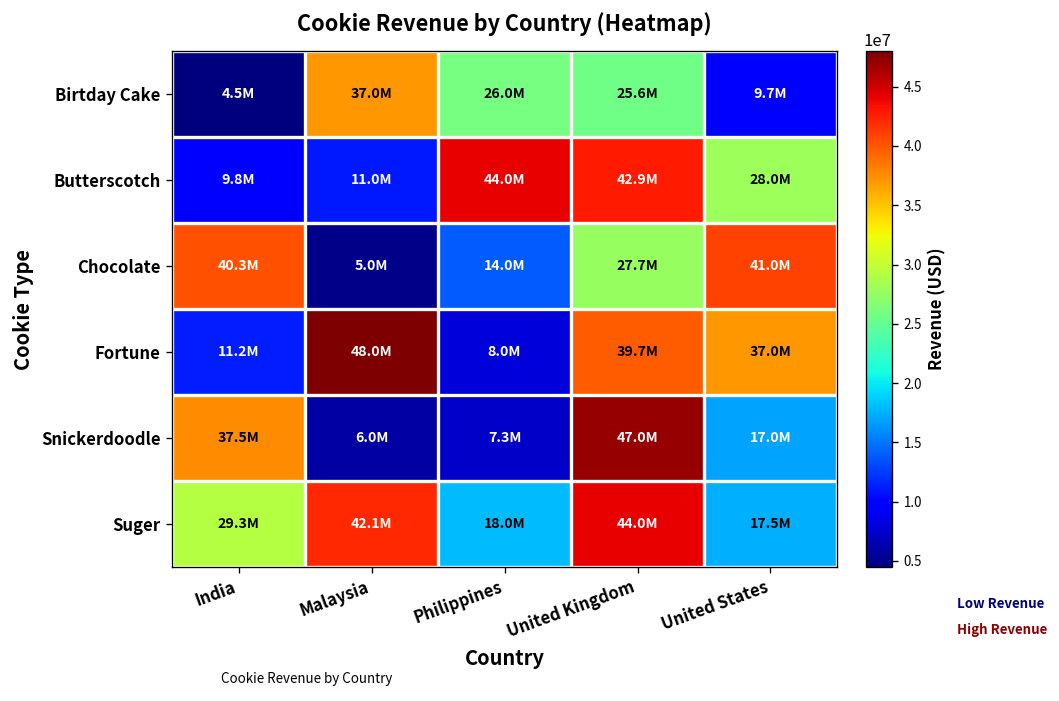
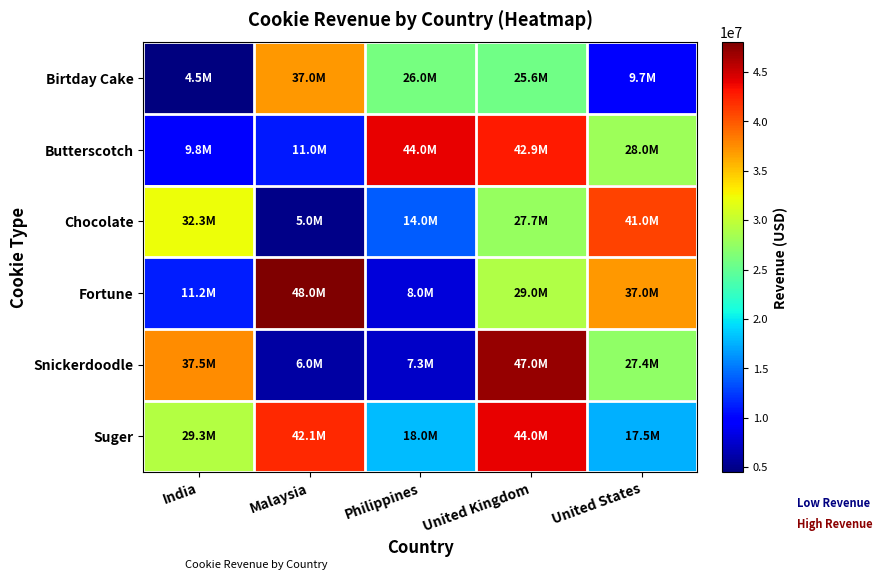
  {
    "Birtday Cake": {
      "India": "4.5M",
      "Malaysia": "37.0M",
      "Philippines": "26.0M",
      "United Kingdom": "25.6M",
      "United States": "9.7M"
    },
    "Butterscotch": {
      "India": "9.8M",
      "Malaysia": "11.0M",
      "Philippines": "44.0M",
      "United Kingdom": "42.9M",
      "United States": "28.0M"
    },
    "Chocolate": {
-     "India": "40.3M",
+     "India": "32.3M",
      "Malaysia": "5.0M",
      "Philippines": "14.0M",
      "United Kingdom": "27.7M",
      "United States": "41.0M"
    },
    "Fortune": {
      "India": "11.2M",
      "Malaysia": "48.0M",
      "Philippines": "8.0M",
-     "United Kingdom": "39.7M",
+     "United Kingdom": "29.0M",
      "United States": "37.0M"
    },
    "Snickerdoodle": {
      "India": "37.5M",
      "Malaysia": "6.0M",
      "Philippines": "7.3M",
      "United Kingdom": "47.0M",
-     "United States": "17.0M"
+     "United States": "27.4M"
    },
    "Suger": {
      "India": "29.3M",
      "Malaysia": "42.1M",
      "Philippines": "18.0M",
      "United Kingdom": "44.0M",
      "United States": "17.5M"
    }
  }
